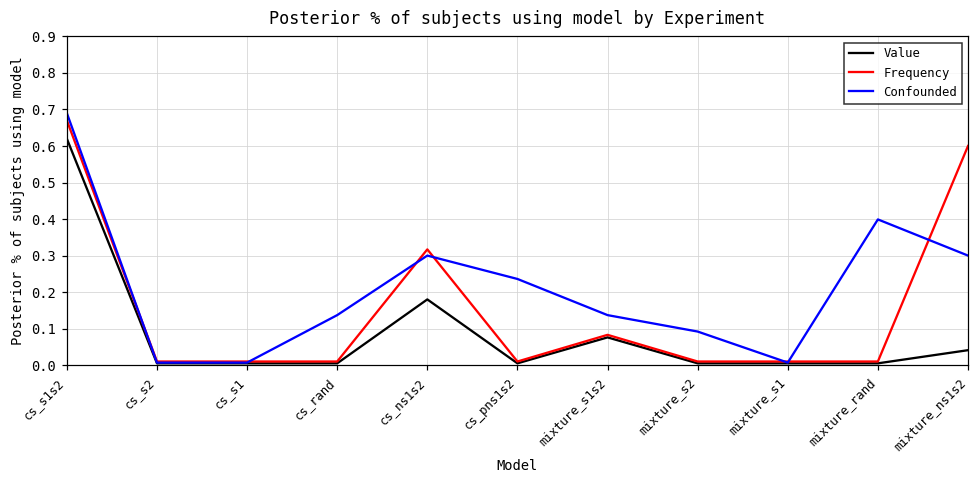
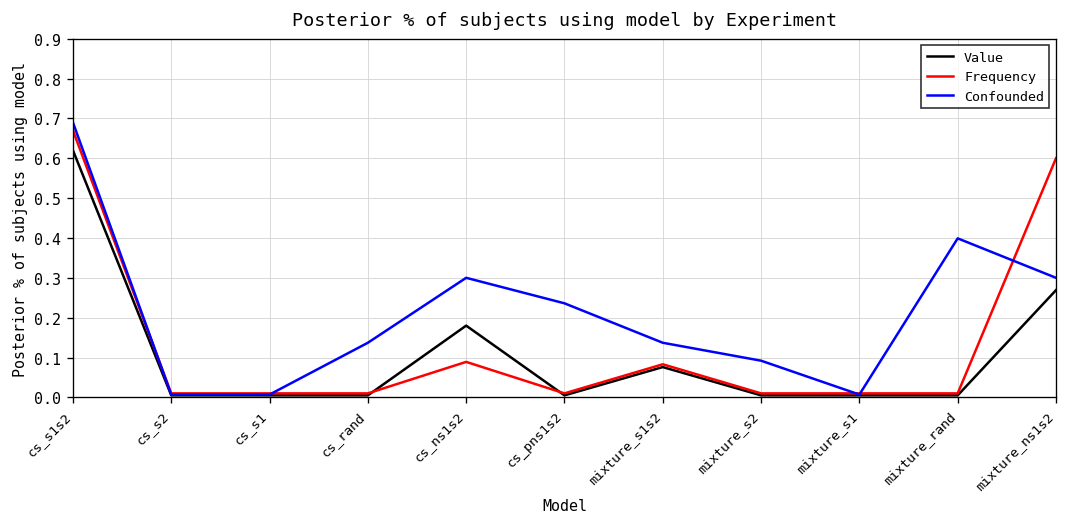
  {
    "Value": {
      "cs_s1s2": 0.62,
      "cs_ns1s2": 0.18,
-     "mixture_ns1s2": 0.04
+     "mixture_ns1s2": 0.27
    },
    "Frequency": {
      "cs_s1s2": 0.67,
-     "cs_ns1s2": 0.32,
+     "cs_ns1s2": 0.09,
      "mixture_ns1s2": 0.60
    },
    "Confounded": {
      "cs_s1s2": 0.69,
      "cs_rand": 0.14,
      "cs_ns1s2": 0.30,
      "cs_pns1s2": 0.24,
      "mixture_s1s2": 0.14,
      "mixture_s2": 0.09,
      "mixture_rand": 0.40,
      "mixture_ns1s2": 0.30
    }
  }
